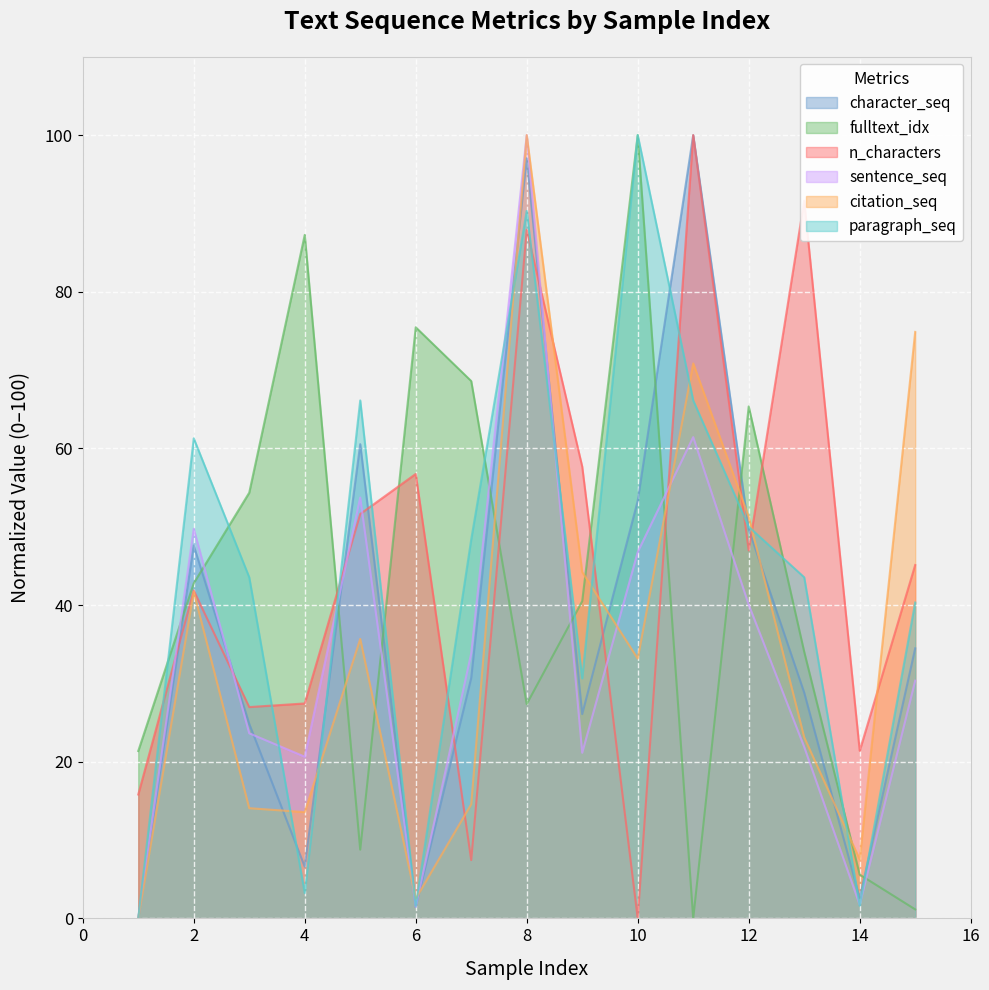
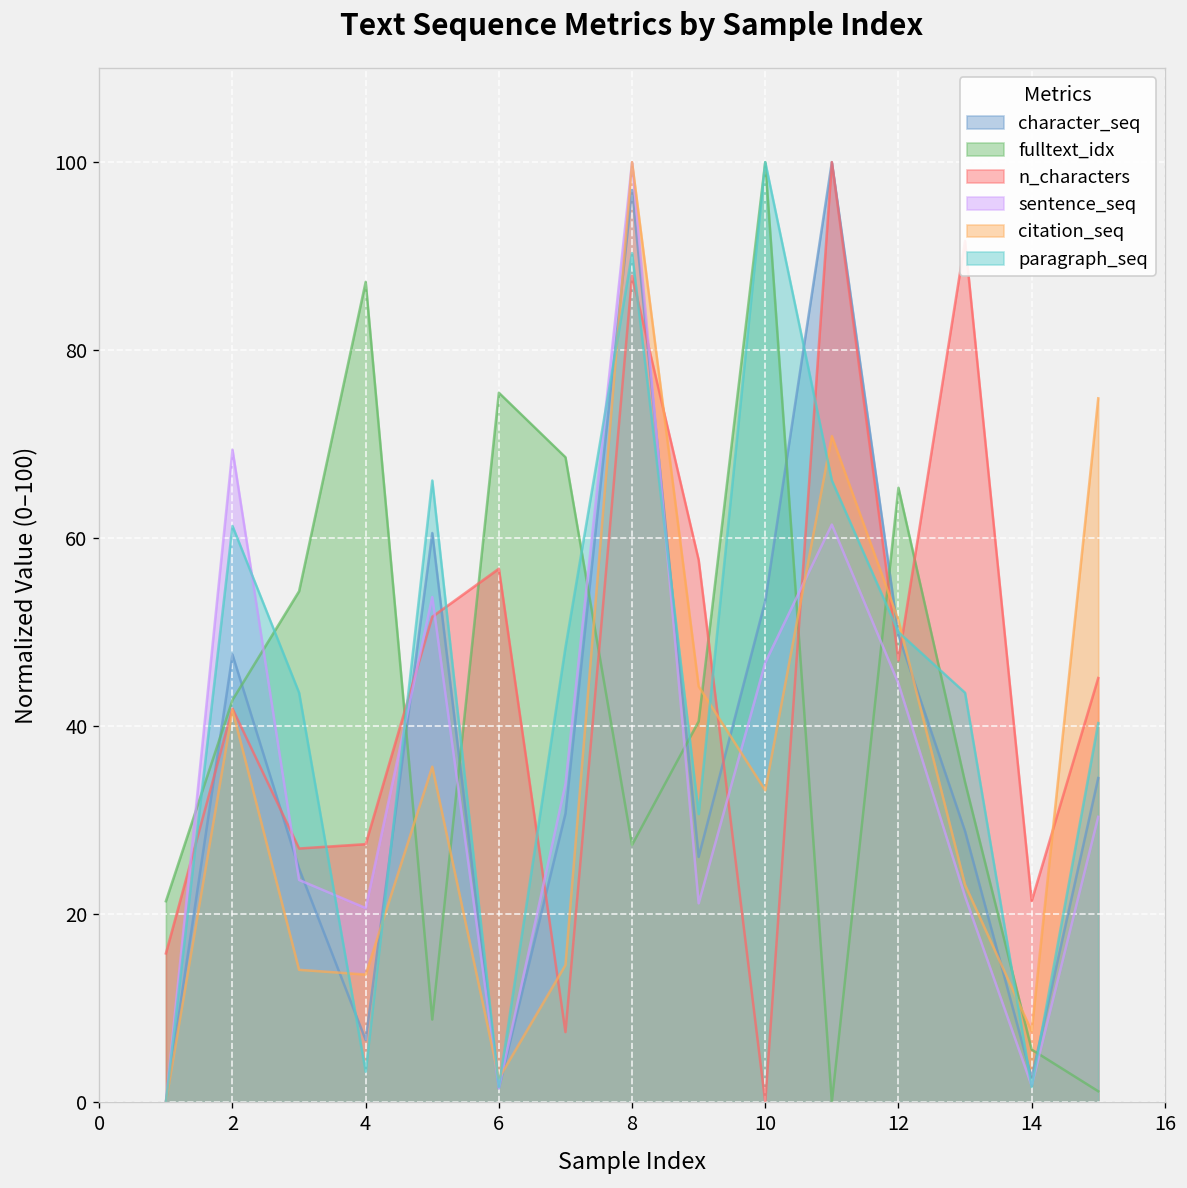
  {
    "fulltext_idx": {
      "2": 43,
      "4": 87,
      "6": 75,
      "8": 27,
      "12": 65,
      "14": 6
    },
    "sentence_seq": {
-     "2": 50,
+     "2": 69,
      "4": 21,
      "10": 47,
-     "12": 40
+     "12": 45
    }
  }
